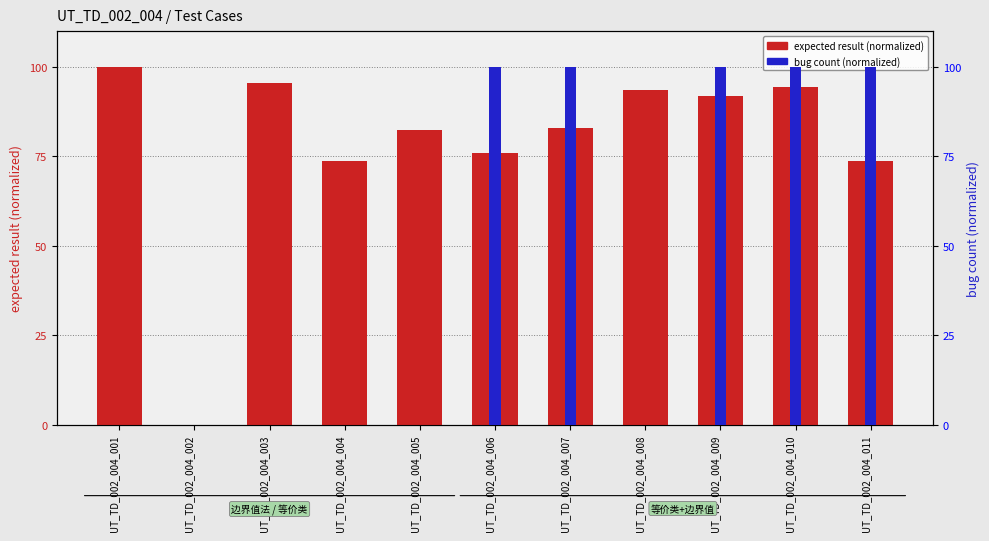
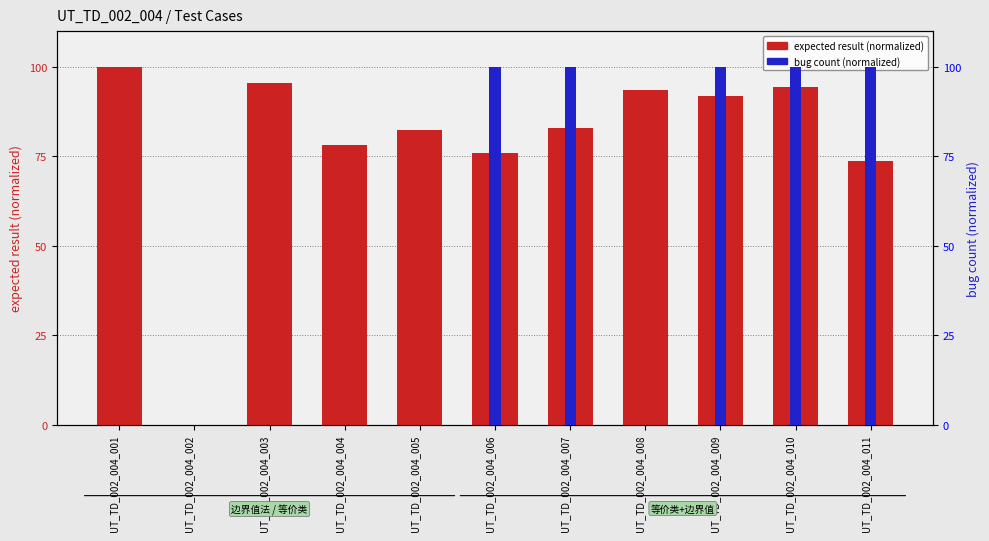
  {
    "expected result (normalized)": {
      "UT_TD_002_004_001": 100,
      "UT_TD_002_004_002": 0,
      "UT_TD_002_004_003": 95,
-     "UT_TD_002_004_004": 74,
+     "UT_TD_002_004_004": 78,
      "UT_TD_002_004_005": 82,
      "UT_TD_002_004_006": 76,
      "UT_TD_002_004_007": 83,
      "UT_TD_002_004_008": 94,
      "UT_TD_002_004_009": 92,
      "UT_TD_002_004_010": 94,
      "UT_TD_002_004_011": 74
    },
    "bug count (normalized)": {
      "UT_TD_002_004_001": 0,
      "UT_TD_002_004_002": 0,
      "UT_TD_002_004_003": 0,
      "UT_TD_002_004_004": 0,
      "UT_TD_002_004_005": 0,
      "UT_TD_002_004_006": 100,
      "UT_TD_002_004_007": 100,
      "UT_TD_002_004_008": 0,
      "UT_TD_002_004_009": 100
    }
  }
